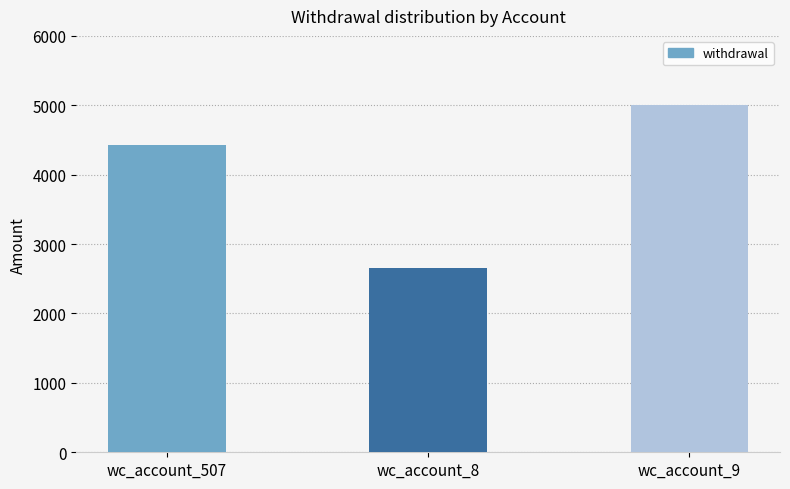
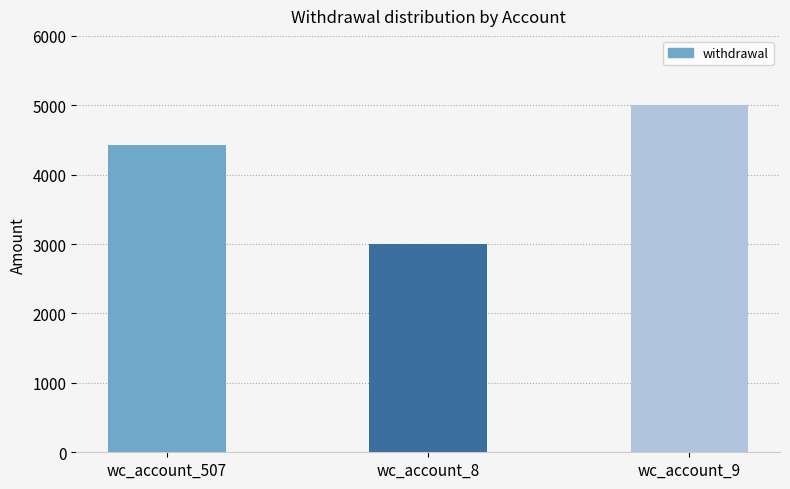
  {
    "wc_account_507": 4400,
-   "wc_account_8": 2600,
+   "wc_account_8": 3000,
    "wc_account_9": 5000
  }
